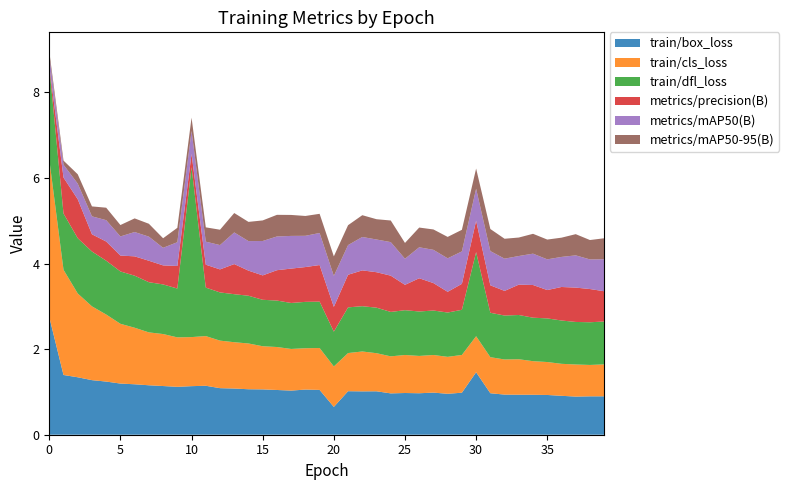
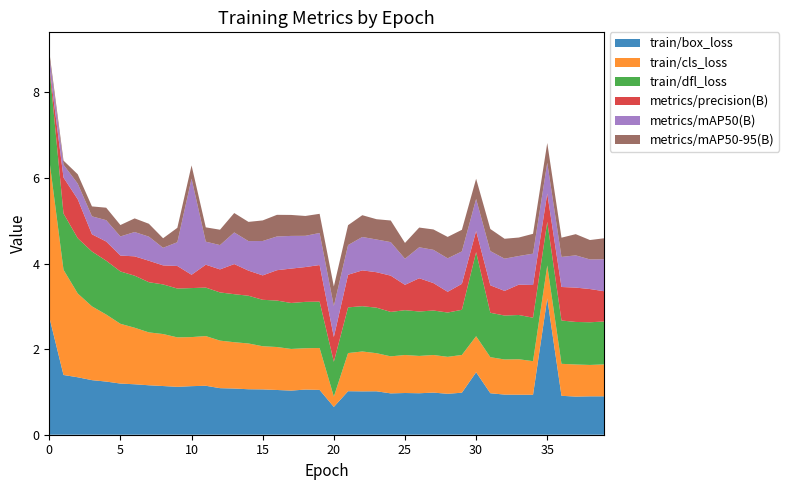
  {
    "train/box_loss": {
      "0": 2.8,
      "5": 1.2,
      "10": 1.1,
      "15": 1.1,
      "20": 0.7,
      "25": 1.0,
      "30": 1.5,
-     "35": 0.9
+     "35": 3.2
    },
    "train/cls_loss": {
      "0": 3.7,
      "5": 1.4,
      "10": 1.1,
      "15": 1.0,
-     "20": 0.9,
+     "20": 0.2,
      "25": 0.9,
      "30": 0.8,
      "35": 0.8
    },
    "train/dfl_loss": {
      "5": 1.2,
-     "10": 4.0,
+     "10": 1.1,
      "15": 1.1,
      "20": 0.8,
      "25": 1.0,
      "30": 2.0,
      "35": 1.0
    },
    "metrics/precision(B)": {
      "5": 0.4,
      "10": 0.3,
      "15": 0.6,
      "20": 0.6,
      "25": 0.6,
-     "30": 0.7,
+     "30": 0.5,
      "35": 0.7
    },
    "metrics/mAP50(B)": {
      "0": 0.2,
      "5": 0.4,
-     "10": 0.5,
+     "10": 2.2,
      "15": 0.8,
      "20": 0.7,
      "25": 0.6,
      "30": 0.7,
      "35": 0.7
    },
    "metrics/mAP50-95(B)": {
      "0": 0.1,
      "5": 0.3,
      "10": 0.3,
      "15": 0.5,
      "20": 0.5,
      "25": 0.4,
      "30": 0.5,
      "35": 0.5
    }
  }
